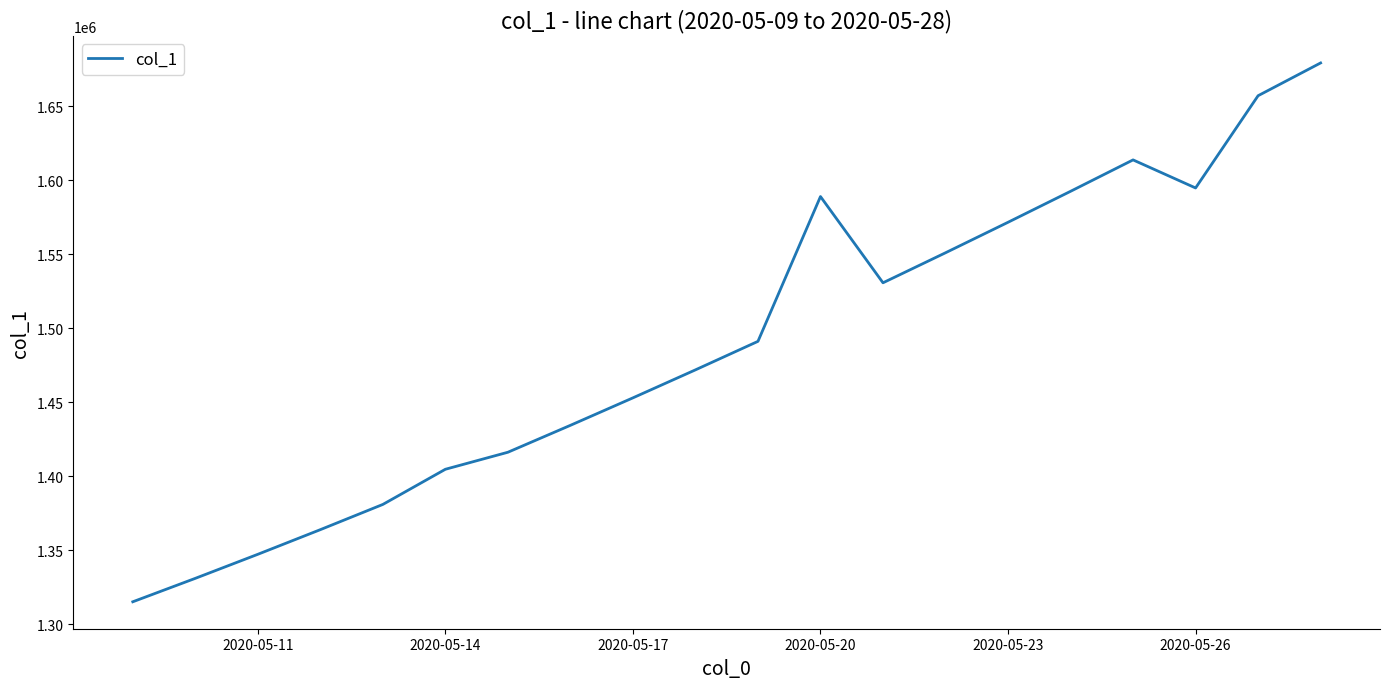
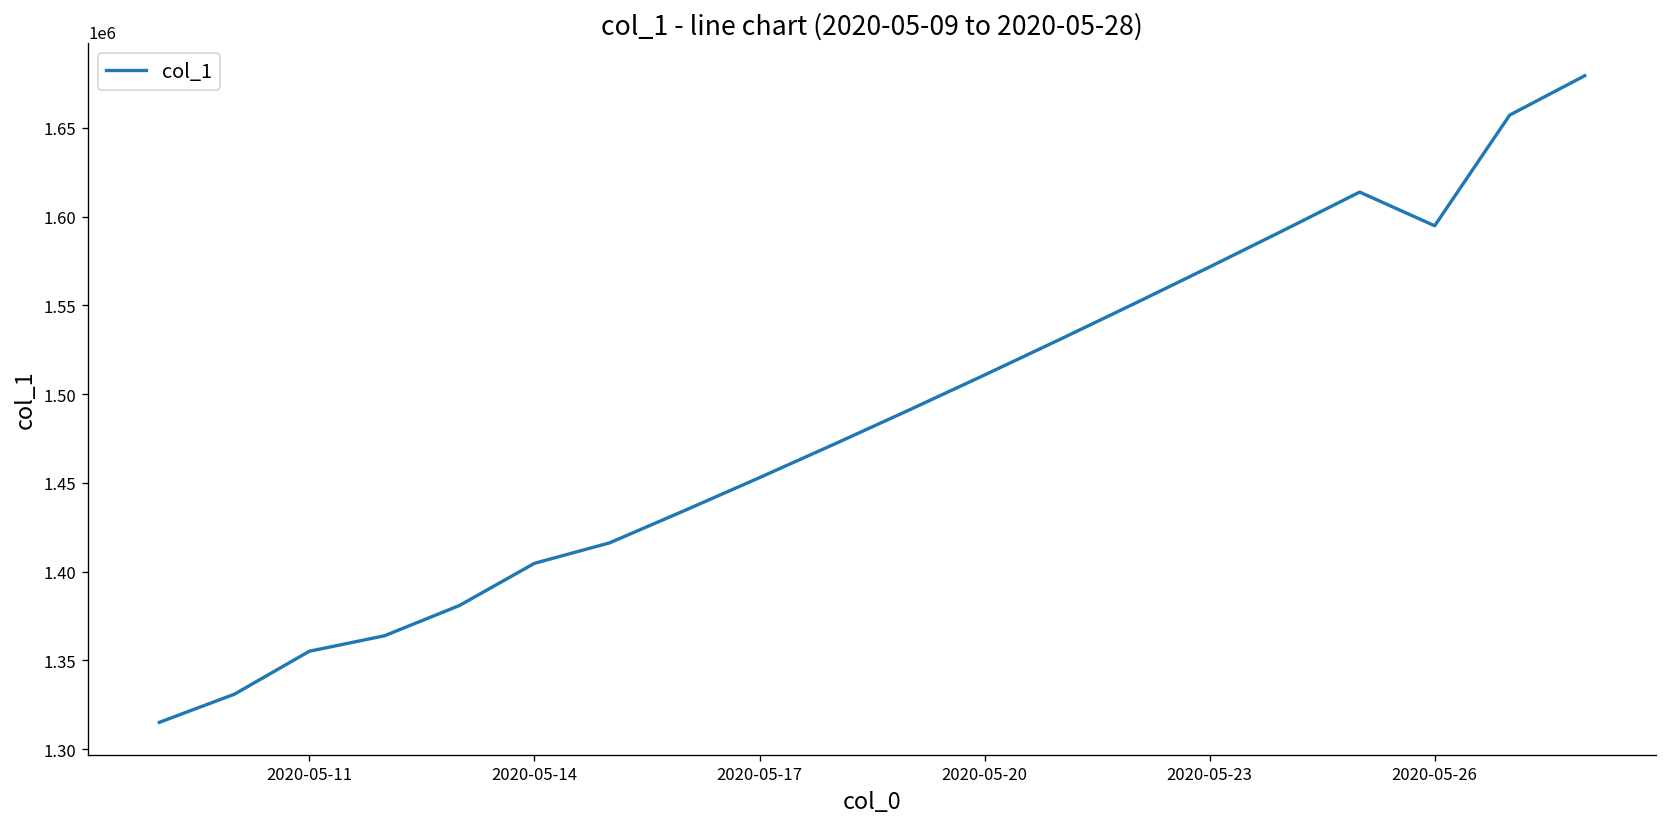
  {
-   "2020-05-11": 1347000,
+   "2020-05-11": 1355000,
    "2020-05-14": 1405000,
    "2020-05-17": 1453000,
-   "2020-05-20": 1589000,
+   "2020-05-20": 1511000,
    "2020-05-23": 1572000,
    "2020-05-26": 1595000
  }
